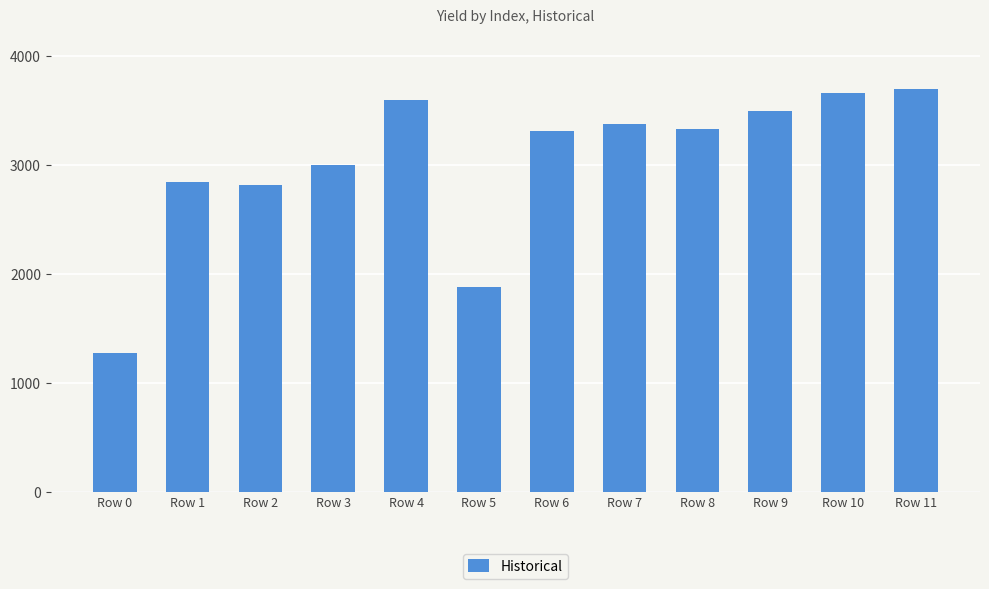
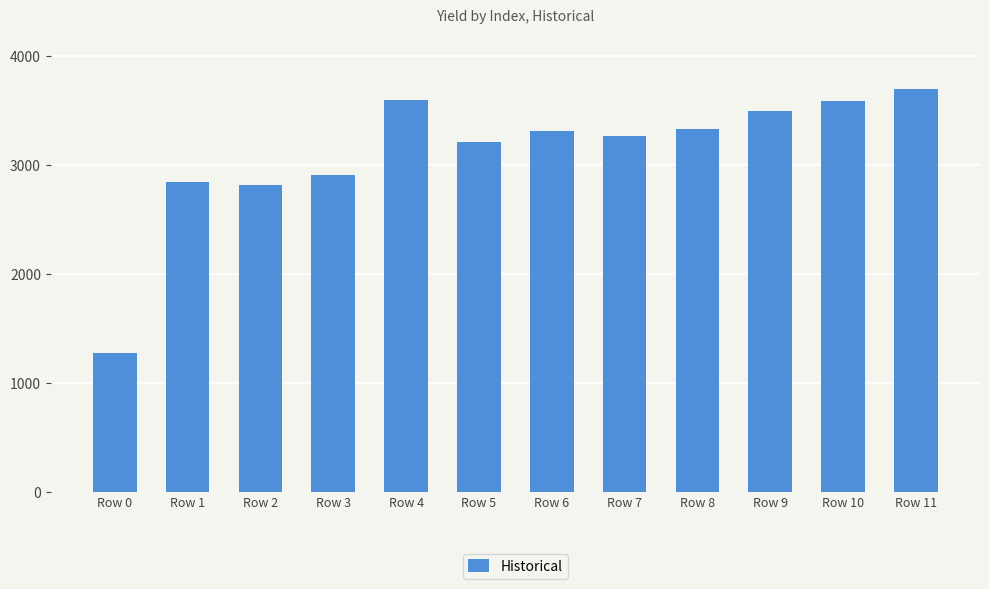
  {
    "Row 0": 1280,
    "Row 1": 2840,
    "Row 2": 2820,
-   "Row 3": 3000,
+   "Row 3": 2910,
    "Row 4": 3590,
-   "Row 5": 1880,
+   "Row 5": 3210,
    "Row 6": 3320,
-   "Row 7": 3380,
+   "Row 7": 3260,
    "Row 8": 3340,
    "Row 9": 3500,
-   "Row 10": 3670,
+   "Row 10": 3590,
    "Row 11": 3700
  }
